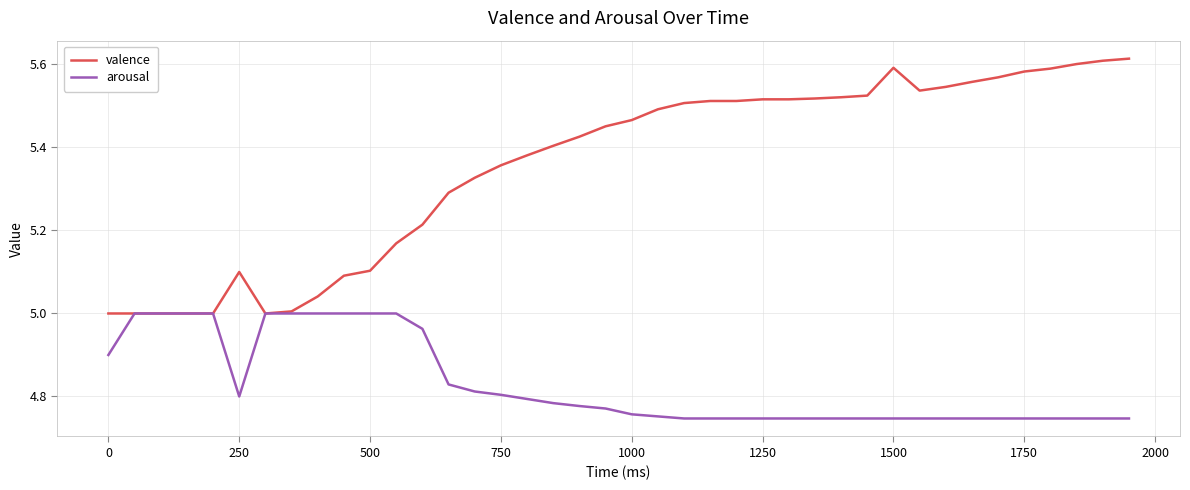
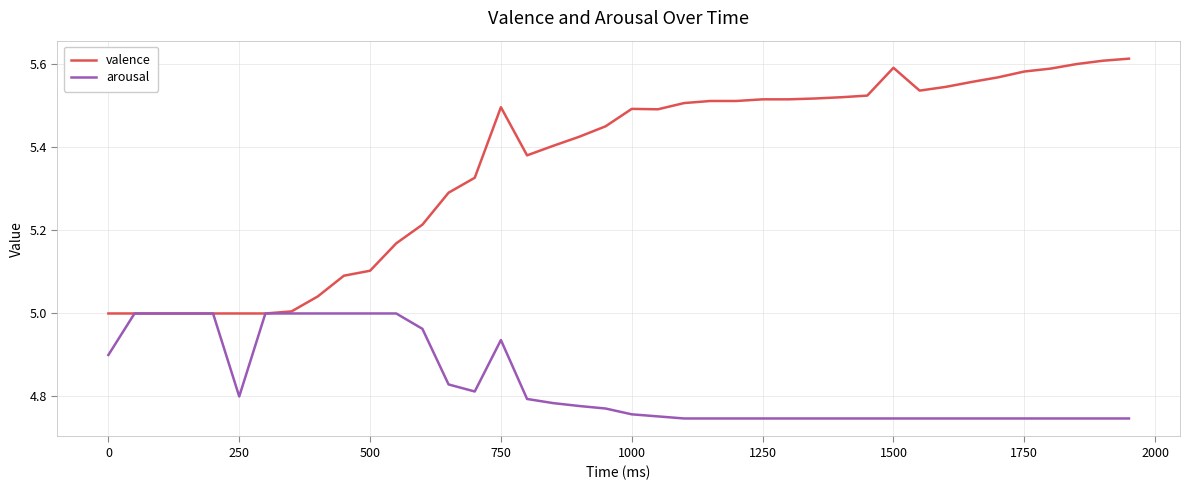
  {
    "valence": {
      "0": 5.00,
-     "250": 5.1,
+     "250": 5.0,
      "500": 5.10,
-     "750": 5.36,
-     "1000": 5.47,
+     "750": 5.50,
+     "1000": 5.49,
      "1250": 5.52,
      "1500": 5.59,
      "1750": 5.58
    },
    "arousal": {
      "0": 4.90,
      "250": 4.80,
      "500": 5.00,
-     "750": 4.80,
+     "750": 4.94,
      "1000": 4.76,
      "1250": 4.75,
      "1500": 4.75,
      "1750": 4.75
    }
  }
